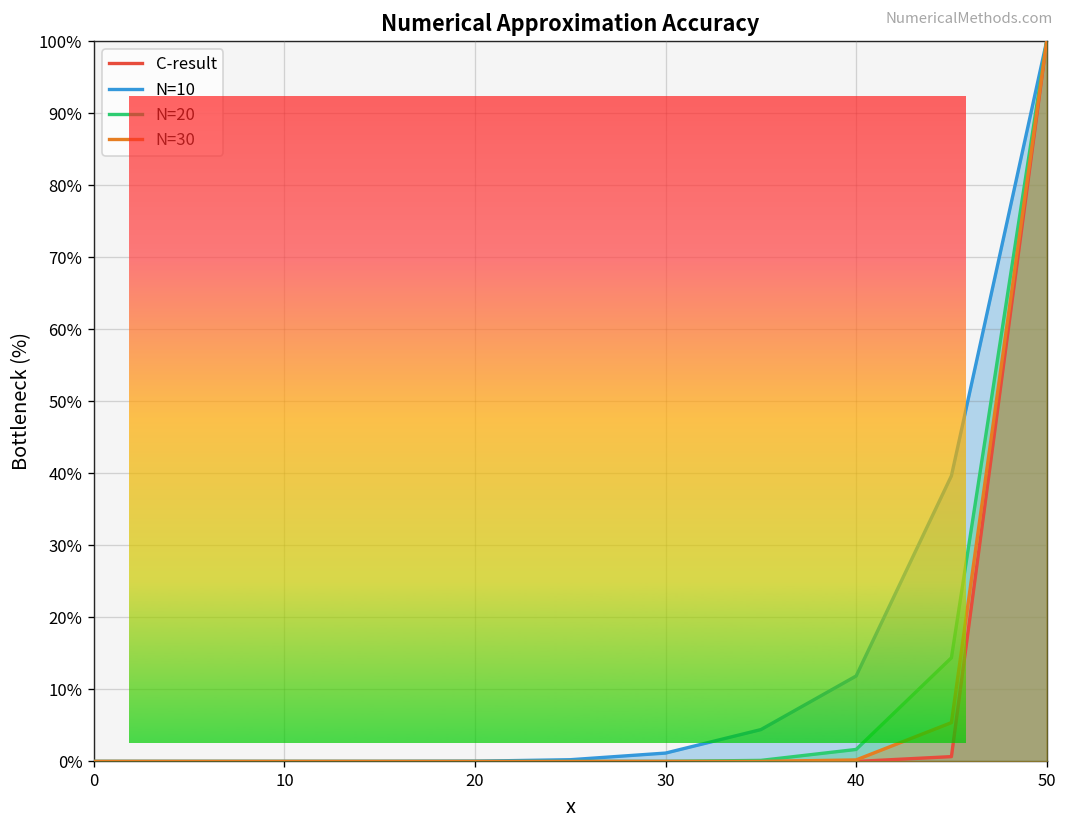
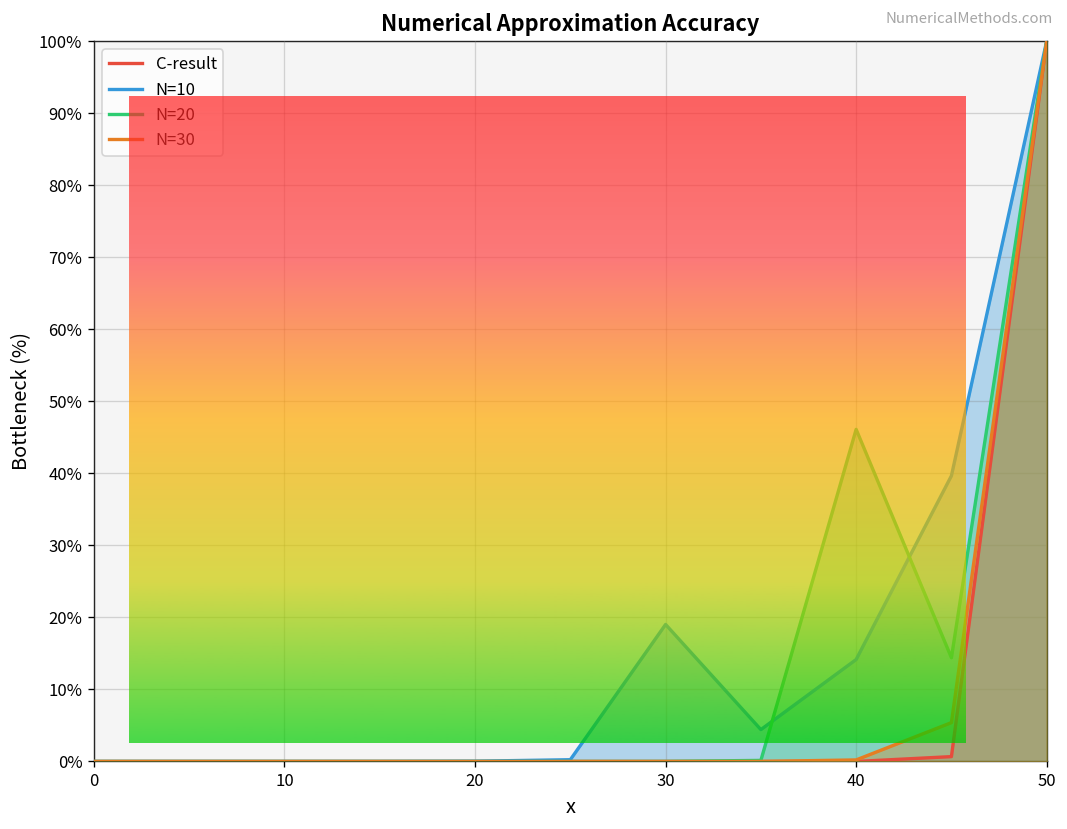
  {
    "N=10": {
-     "30": "1%",
-     "40": "12%"
+     "30": "19%",
+     "40": "14%"
    },
    "N=20": {
-     "40": "2%"
+     "40": "46%"
    }
  }
